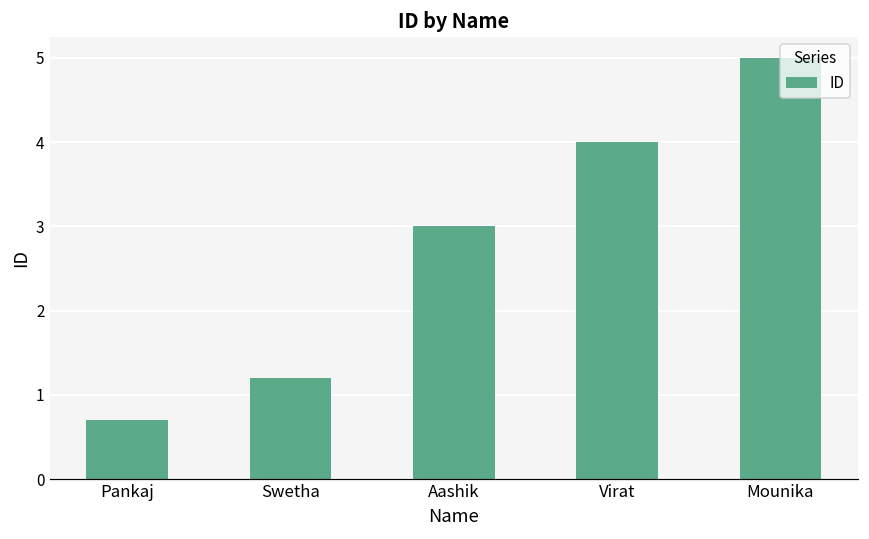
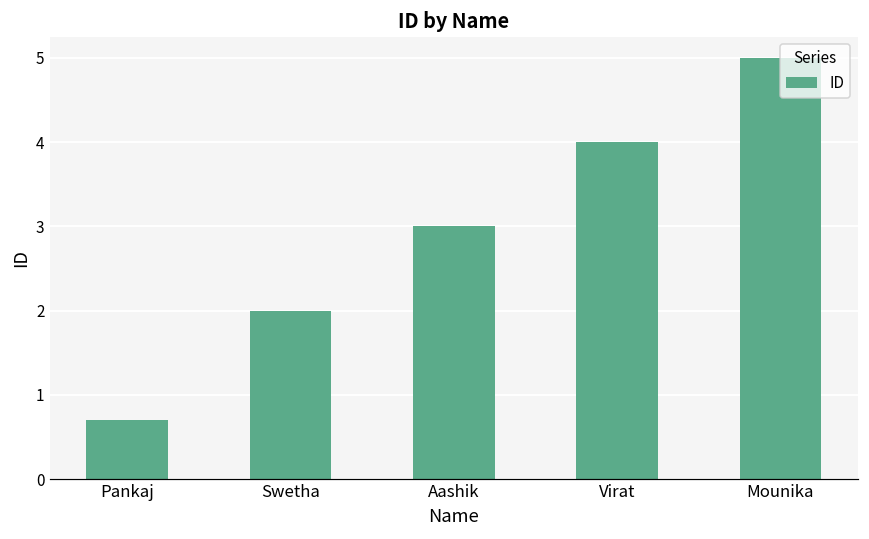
  {
    "Pankaj": 0.7,
-   "Swetha": 1.2,
+   "Swetha": 2.0,
    "Aashik": 3.0,
    "Virat": 4.0,
    "Mounika": 5.0
  }
